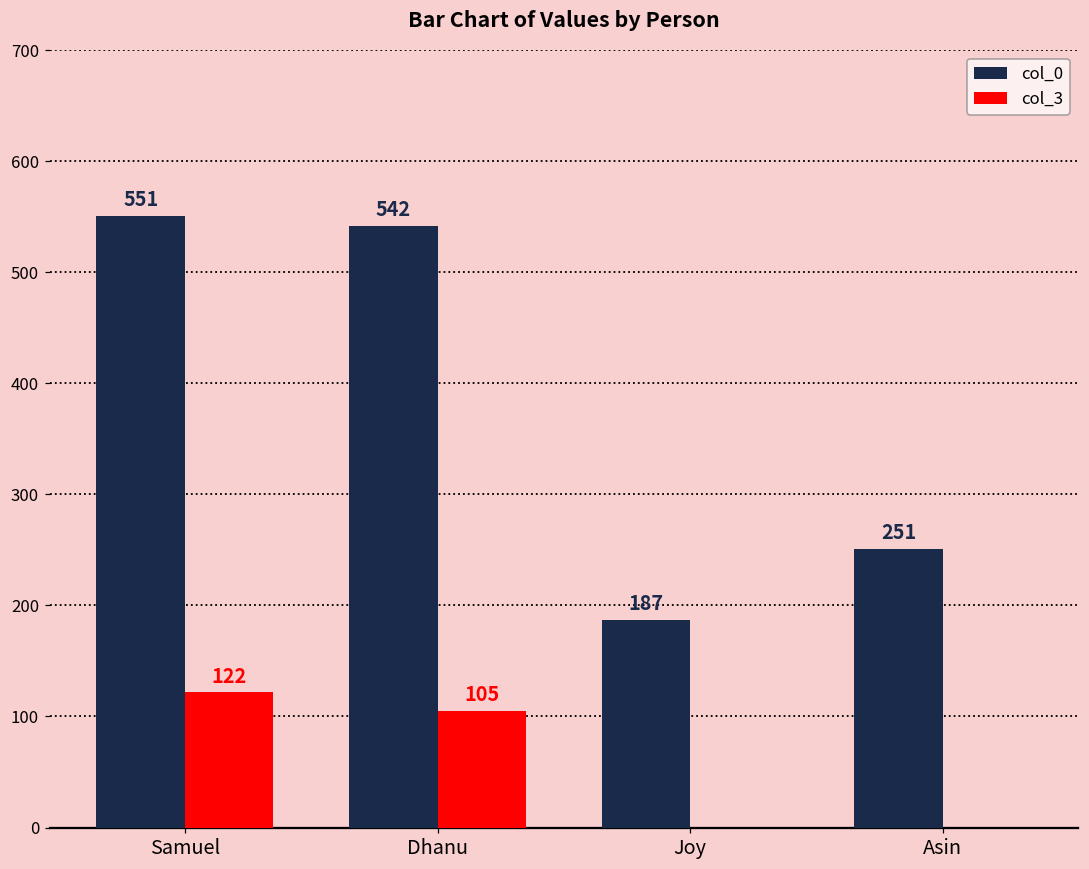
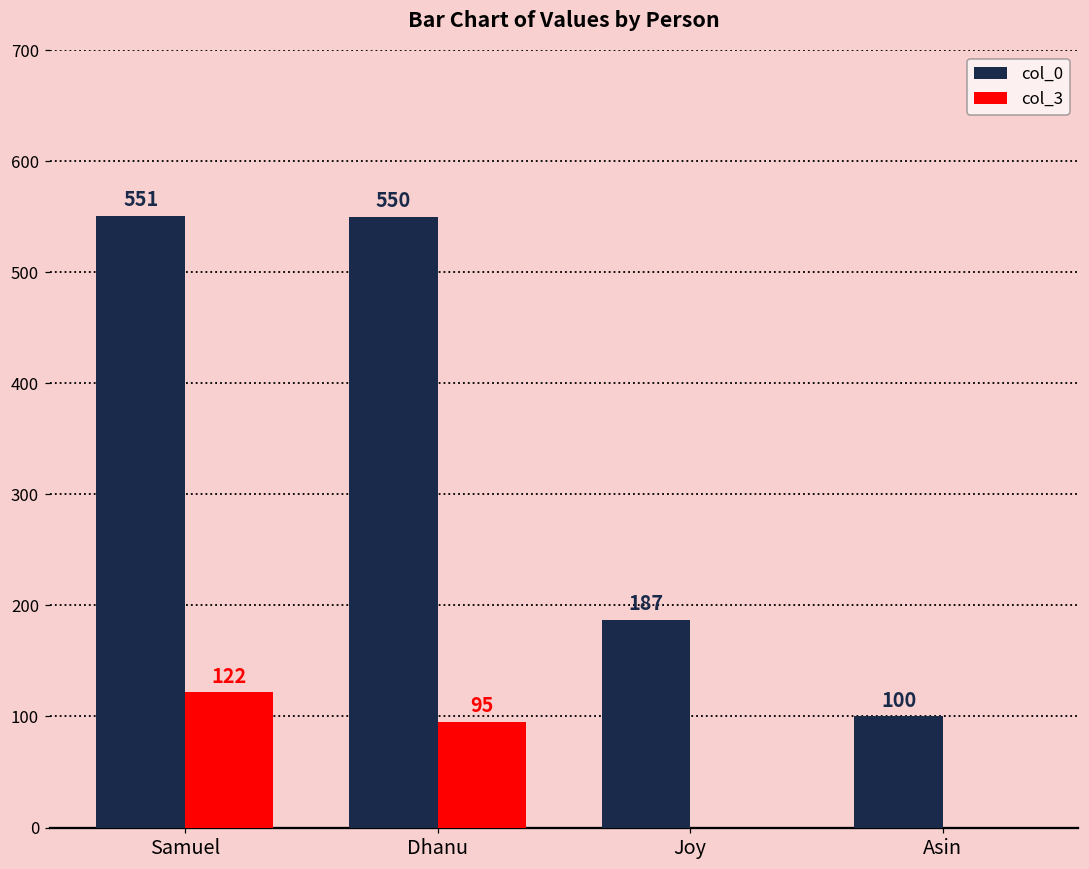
  {
    "col_0": {
      "Samuel": 551,
-     "Dhanu": 542,
+     "Dhanu": 550,
      "Joy": 187,
-     "Asin": 251
+     "Asin": 100
    },
    "col_3": {
      "Samuel": 122,
-     "Dhanu": 105
+     "Dhanu": 95
    }
  }
